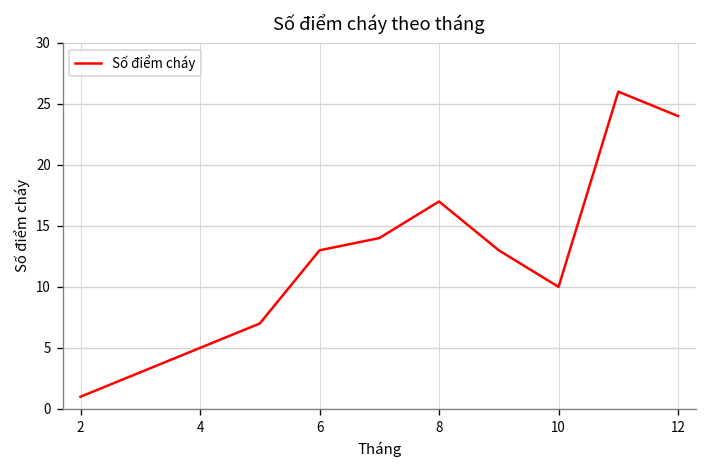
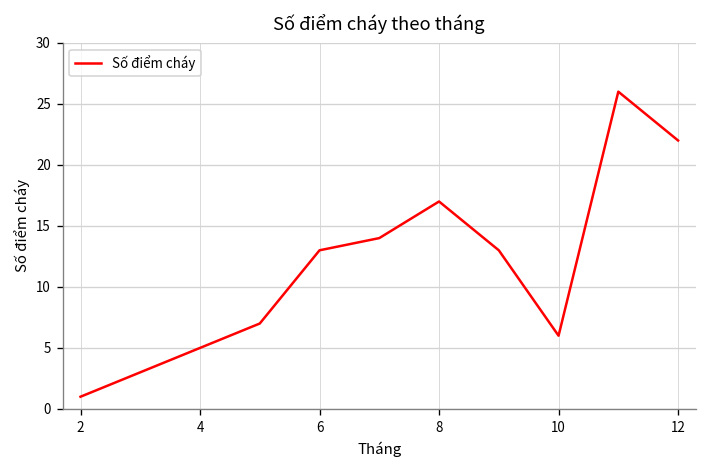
  {
    "2": 1,
    "6": 13,
    "8": 17,
-   "10": 10,
-   "12": 24
+   "10": 6,
+   "12": 22
  }
